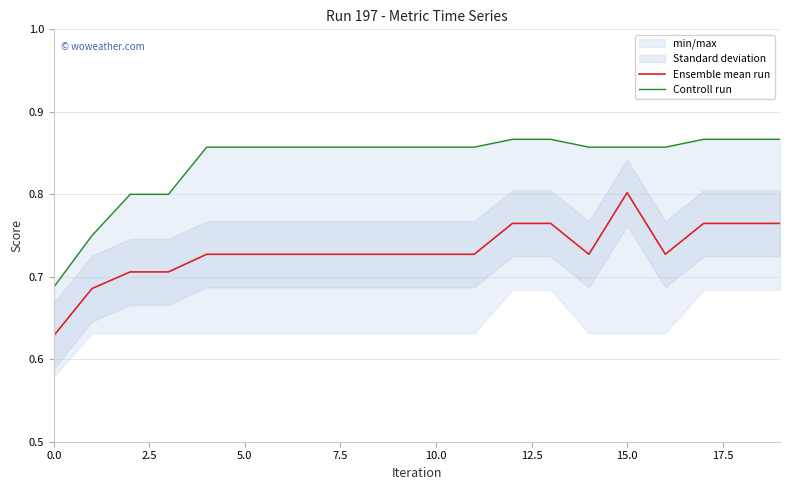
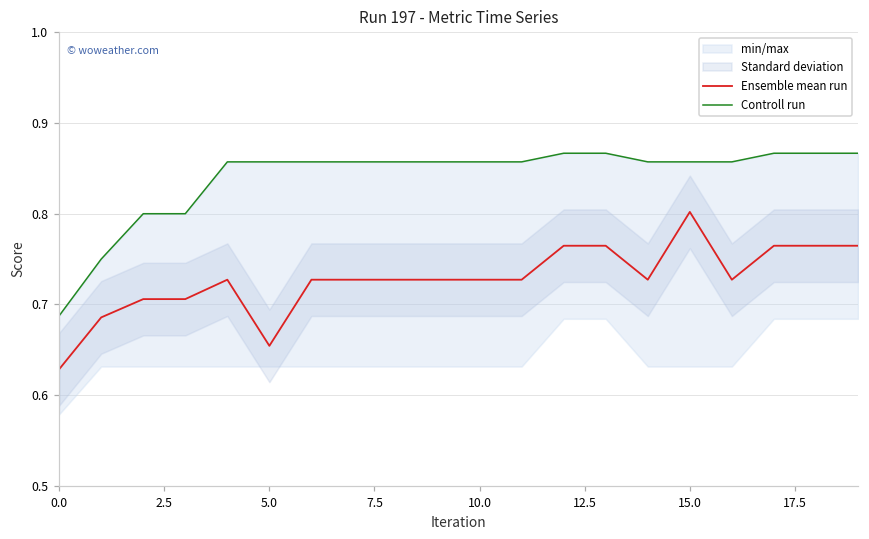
  {
    "Ensemble mean run": {
      "0.0": 0.63,
-     "5.0": 0.73,
+     "5.0": 0.65,
      "10.0": 0.73,
      "15.0": 0.80
    }
  }
